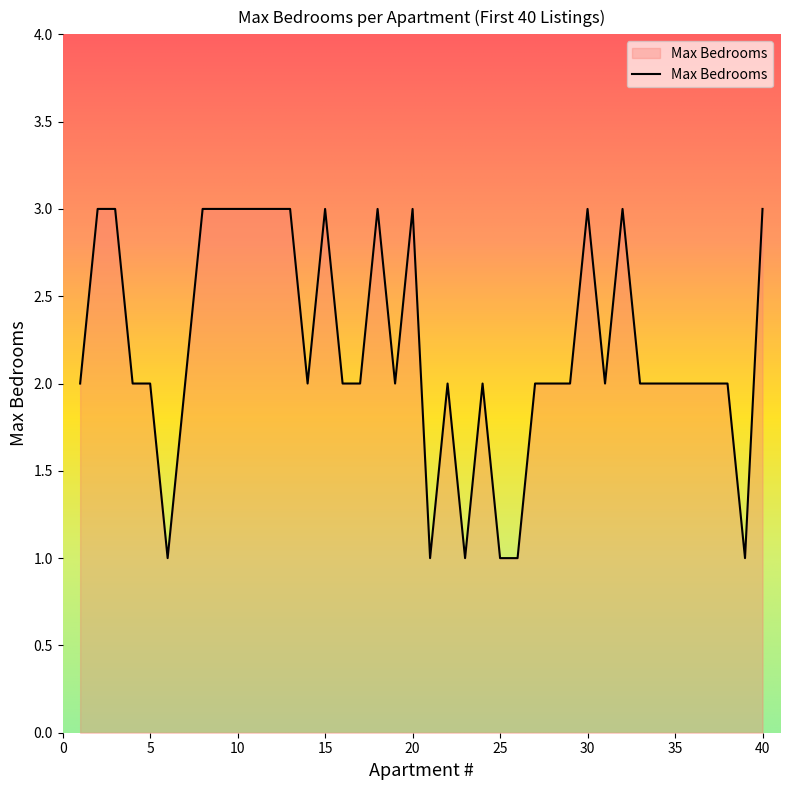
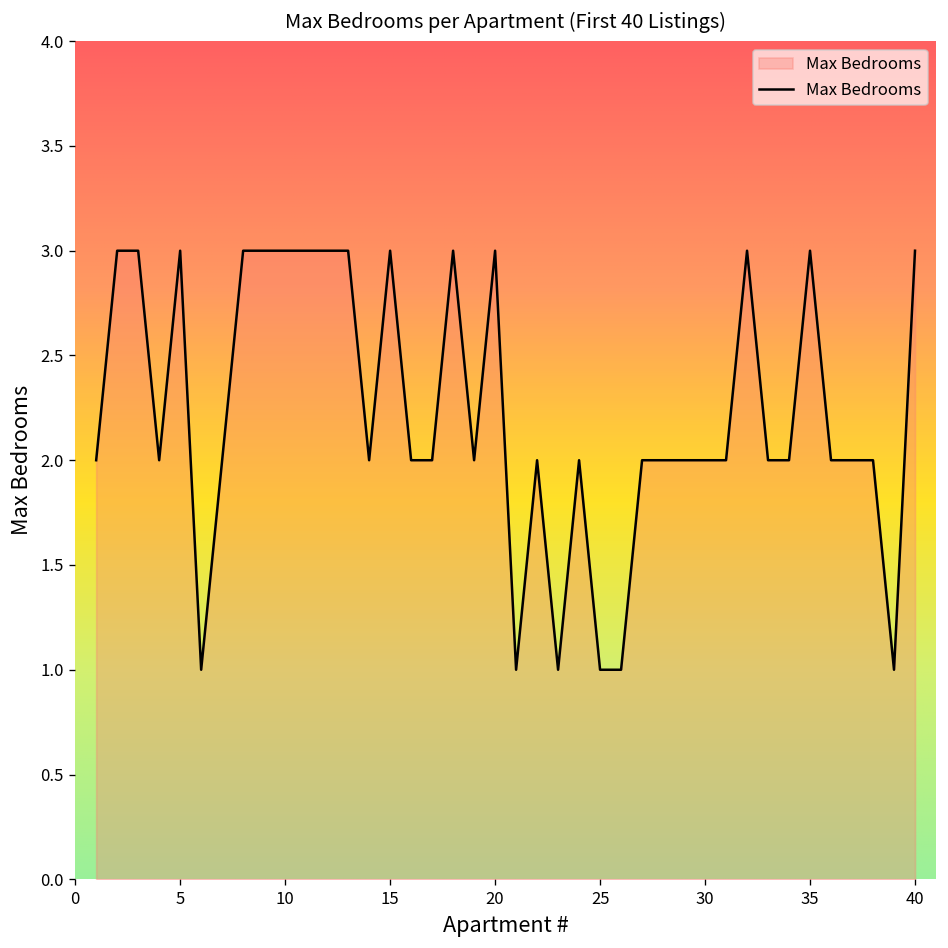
  {
-   "5": 2,
+   "5": 3,
    "10": 3,
    "15": 3,
    "20": 3,
    "25": 1,
-   "30": 3,
-   "35": 2,
+   "30": 2,
+   "35": 3,
    "40": 3
  }
